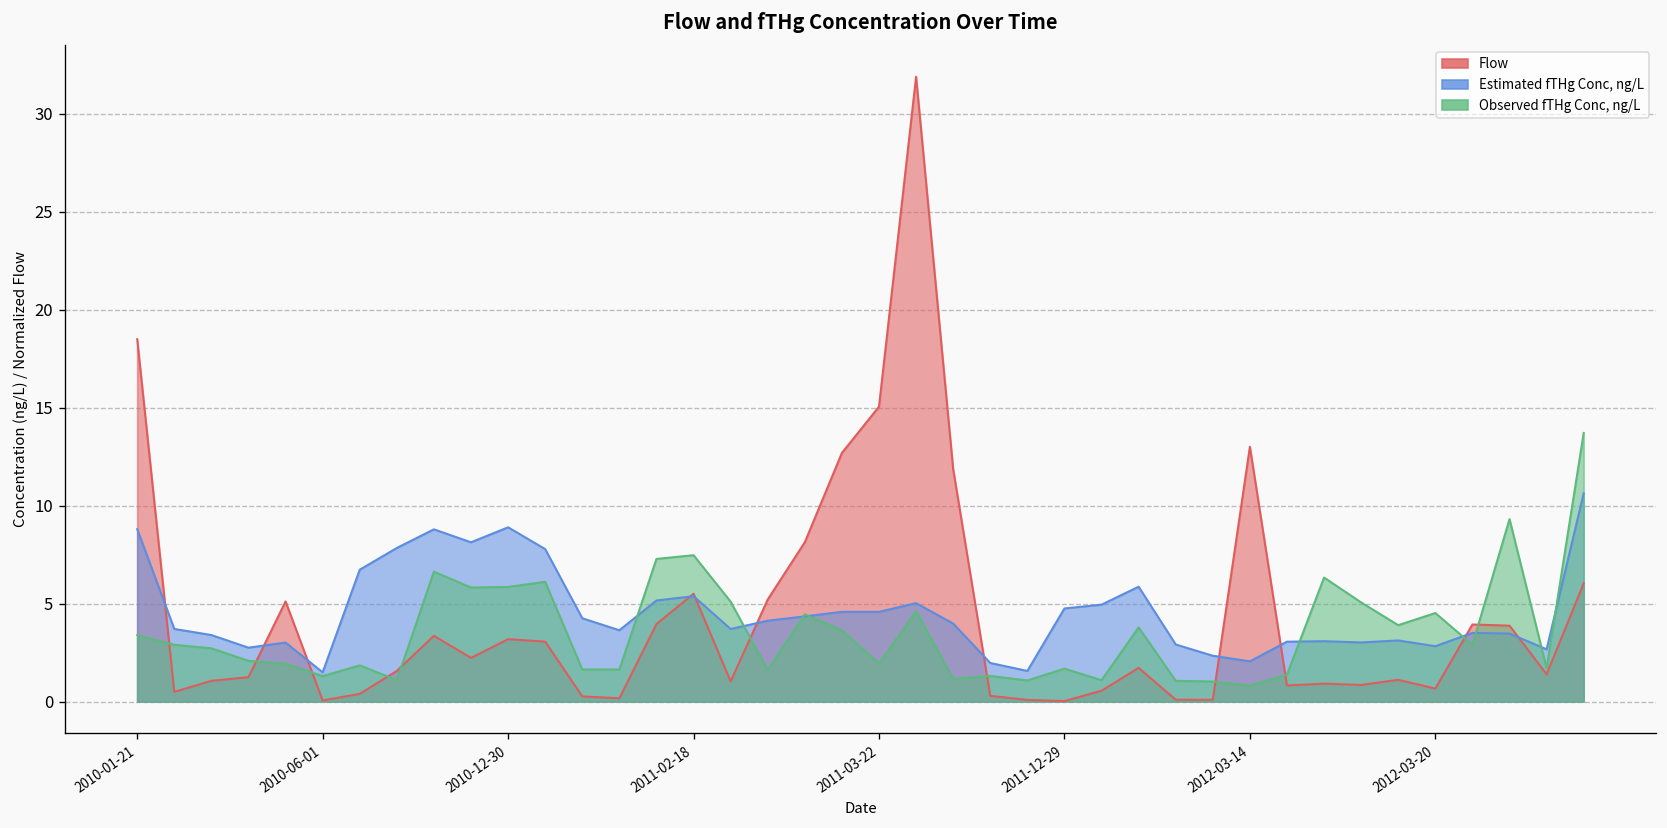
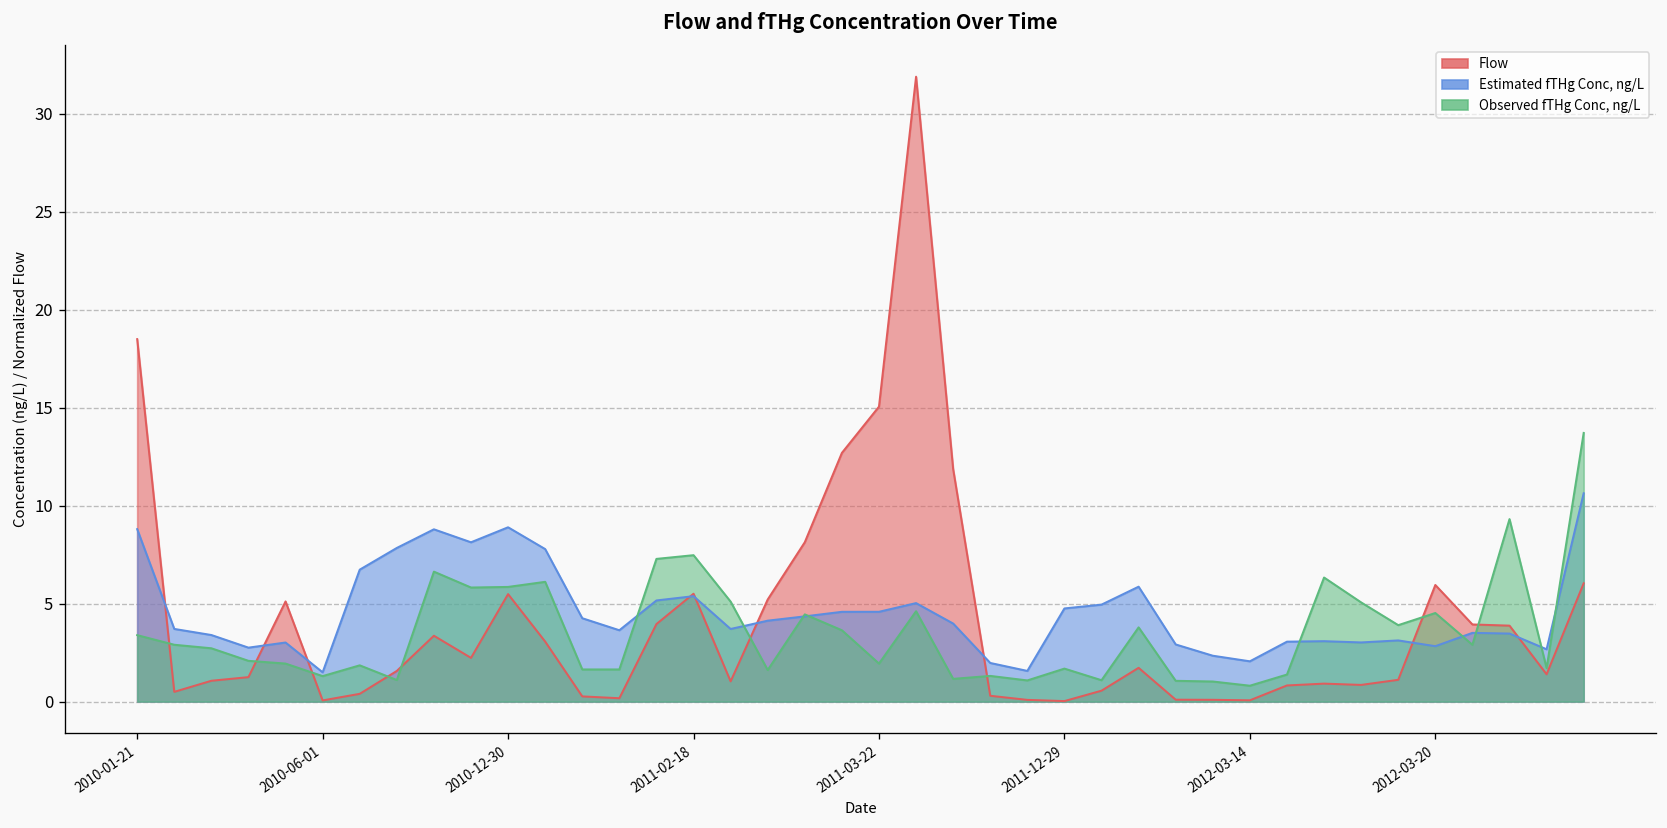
  {
    "Flow": {
      "2010-01-21": 18.5,
      "2010-06-01": 0.1,
-     "2010-12-30": 3.2,
+     "2010-12-30": 5.5,
      "2011-03-22": 15.0,
      "2011-12-29": 0.0,
-     "2012-03-14": 13.0,
-     "2012-03-20": 0.7
+     "2012-03-14": 0.1,
+     "2012-03-20": 5.9
    },
    "Estimated fTHg Conc, ng/L": {
      "2010-01-21": 8.8,
      "2010-06-01": 1.5,
      "2010-12-30": 8.9,
      "2011-03-22": 4.6,
      "2011-12-29": 4.8,
      "2012-03-14": 2.1,
      "2012-03-20": 2.8
    },
    "Observed fTHg Conc, ng/L": {
      "2010-01-21": 3.4,
      "2010-06-01": 1.3,
      "2010-12-30": 5.9,
      "2011-02-18": 7.5,
      "2011-03-22": 1.9,
      "2011-12-29": 1.7,
      "2012-03-14": 0.8,
      "2012-03-20": 4.5
    }
  }
